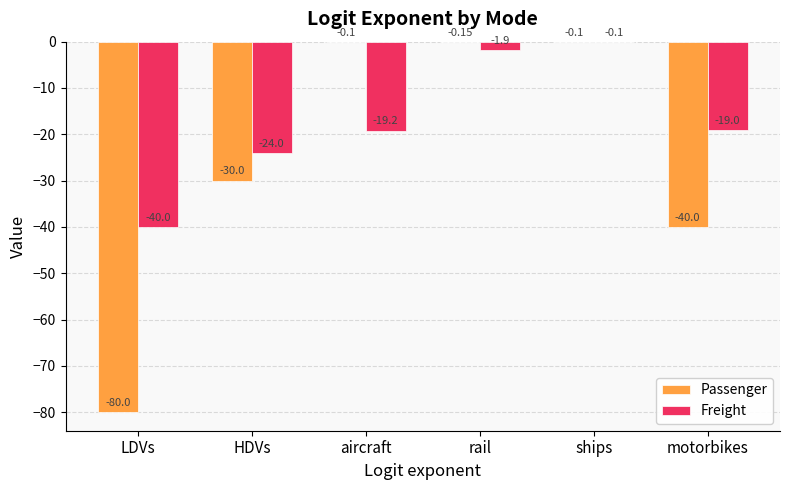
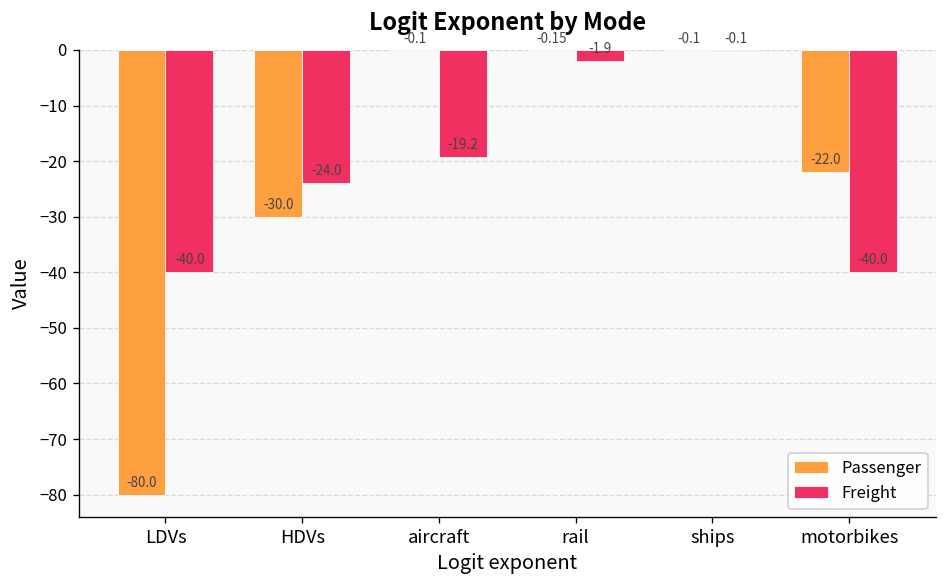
  {
    "Passenger": {
      "LDVs": -80.0,
      "HDVs": -30.0,
      "aircraft": -0.1,
      "rail": -0.15,
      "ships": -0.1,
-     "motorbikes": -40.0
+     "motorbikes": -22.0
    },
    "Freight": {
      "LDVs": -40.0,
      "HDVs": -24.0,
      "aircraft": -19.2,
      "rail": -1.9,
      "ships": -0.1,
-     "motorbikes": -19.0
+     "motorbikes": -40.0
    }
  }
